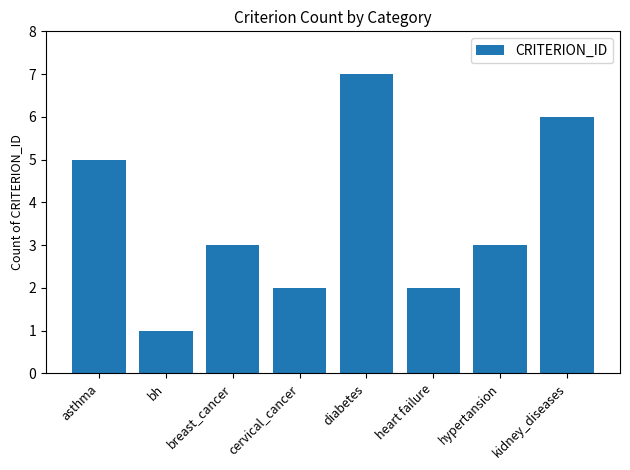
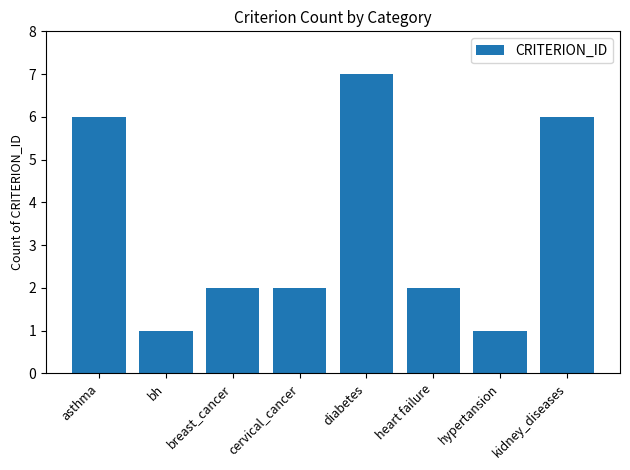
  {
-   "asthma": 5,
+   "asthma": 6,
    "bh": 1,
-   "breast_cancer": 3,
+   "breast_cancer": 2,
    "cervical_cancer": 2,
    "diabetes": 7,
    "heart failure": 2,
-   "hypertansion": 3,
+   "hypertansion": 1,
    "kidney_diseases": 6
  }
